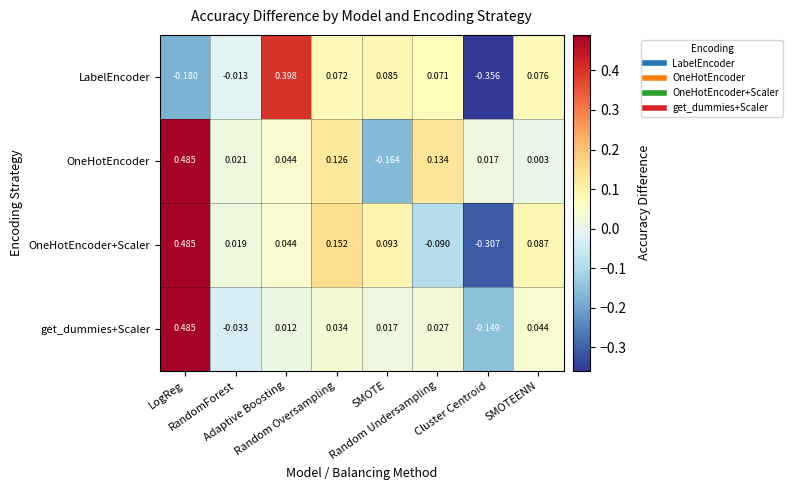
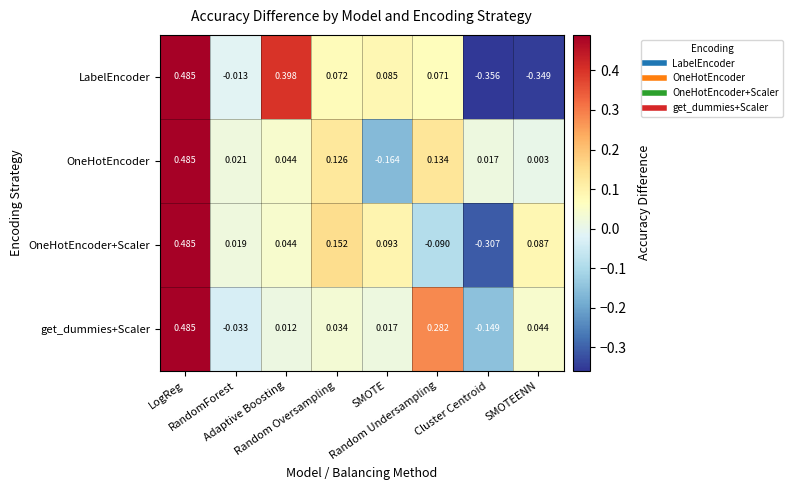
  {
    "LabelEncoder": {
-     "LogReg": -0.180,
+     "LogReg": 0.485,
      "RandomForest": -0.013,
      "Adaptive Boosting": 0.398,
      "Random Oversampling": 0.072,
      "SMOTE": 0.085,
      "Random Undersampling": 0.071,
      "Cluster Centroid": -0.356,
-     "SMOTEENN": 0.076
+     "SMOTEENN": -0.349
    },
    "OneHotEncoder": {
      "LogReg": 0.485,
      "RandomForest": 0.021,
      "Adaptive Boosting": 0.044,
      "Random Oversampling": 0.126,
      "SMOTE": -0.164,
      "Random Undersampling": 0.134,
      "Cluster Centroid": 0.017,
      "SMOTEENN": 0.003
    },
    "OneHotEncoder+Scaler": {
      "LogReg": 0.485,
      "RandomForest": 0.019,
      "Adaptive Boosting": 0.044,
      "Random Oversampling": 0.152,
      "SMOTE": 0.093,
      "Random Undersampling": -0.090,
      "Cluster Centroid": -0.307,
      "SMOTEENN": 0.087
    },
    "get_dummies+Scaler": {
      "LogReg": 0.485,
      "RandomForest": -0.033,
      "Adaptive Boosting": 0.012,
      "Random Oversampling": 0.034,
      "SMOTE": 0.017,
-     "Random Undersampling": 0.027,
+     "Random Undersampling": 0.282,
      "Cluster Centroid": -0.149,
      "SMOTEENN": 0.044
    }
  }
